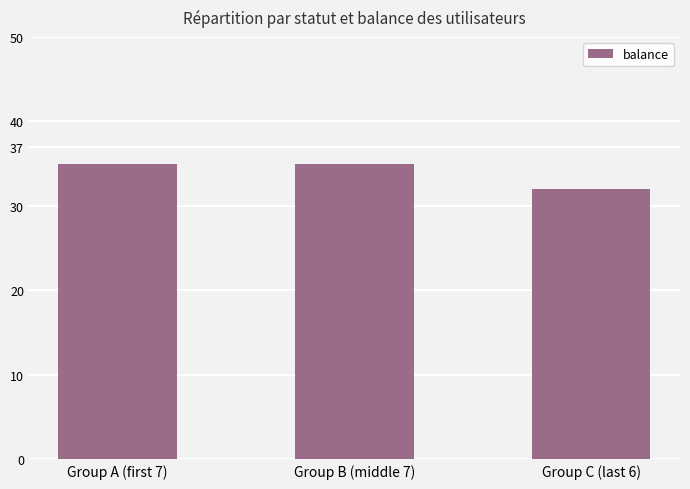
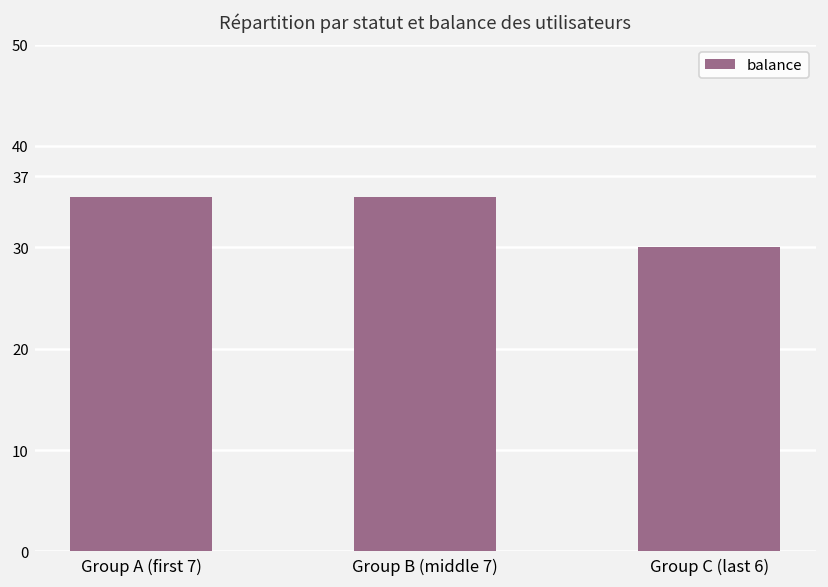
  {
    "Group A (first 7)": 35,
    "Group B (middle 7)": 35,
-   "Group C (last 6)": 32
+   "Group C (last 6)": 30
  }
